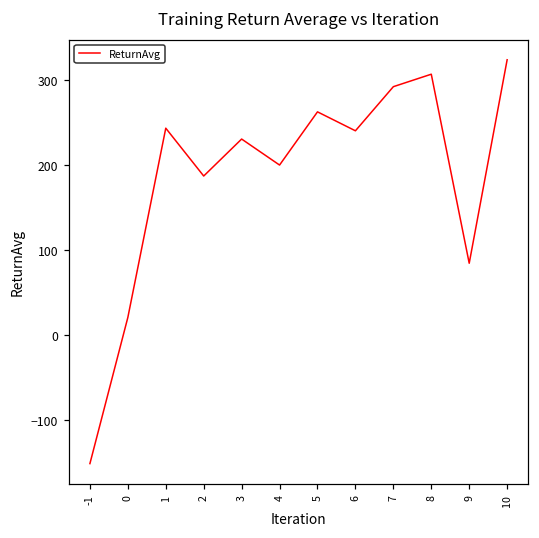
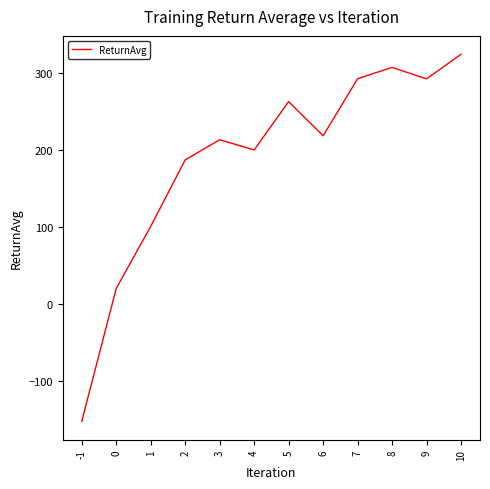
  {
    "-1": -150,
    "0": 20,
-   "1": 240,
+   "1": 100,
    "2": 190,
-   "3": 230,
+   "3": 210,
    "4": 200,
    "5": 260,
-   "6": 240,
+   "6": 220,
    "7": 290,
    "8": 310,
-   "9": 80,
+   "9": 290,
    "10": 320
  }
